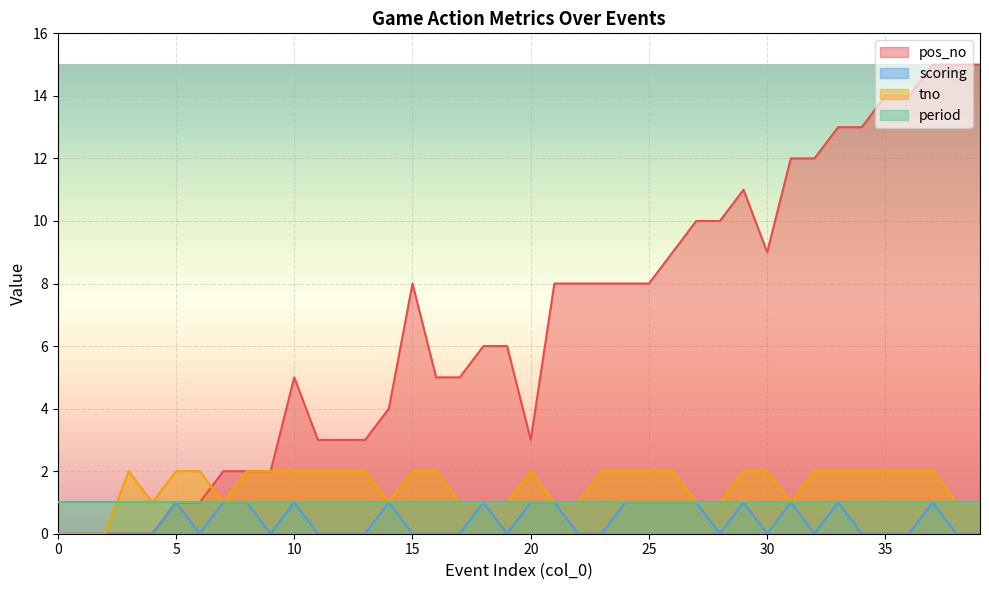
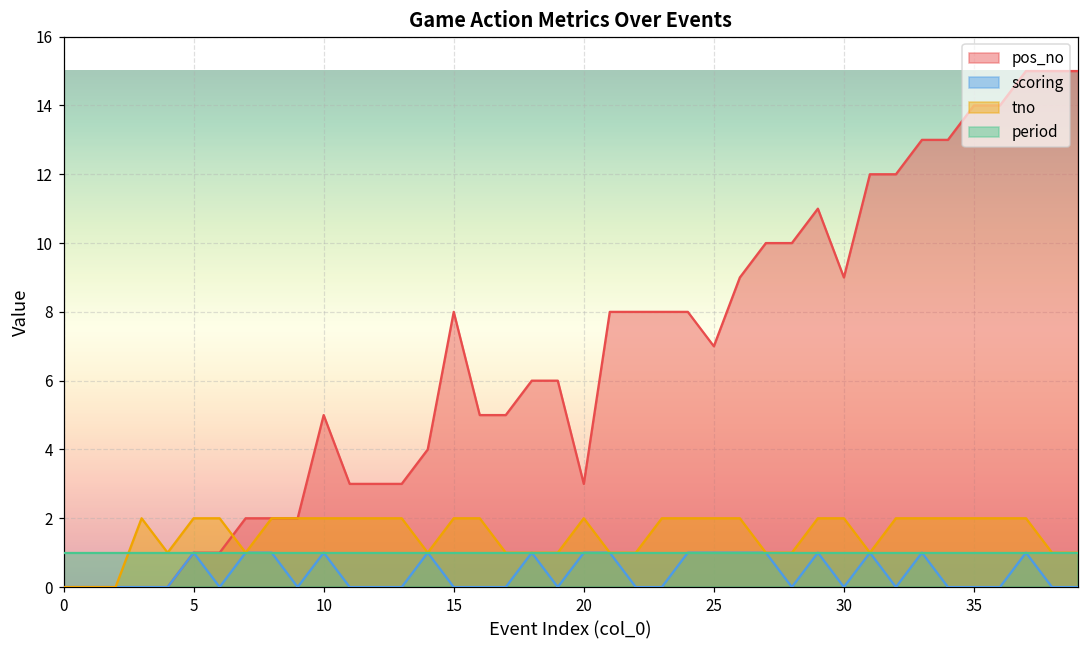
  {
    "pos_no": {
      "10": 5,
      "15": 8,
      "20": 3,
-     "25": 8,
+     "25": 7,
      "30": 9
    },
    "scoring": {
      "15": 0,
      "30": 0,
      "35": 0
    },
    "tno": {
      "5": 2,
      "10": 2,
      "15": 2,
      "20": 2,
      "25": 2,
      "30": 2,
      "35": 2
    },
    "period": {
      "0": 1,
      "15": 1,
      "30": 1,
      "35": 1
    }
  }
